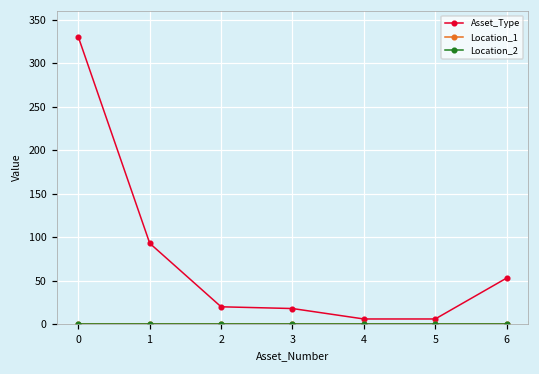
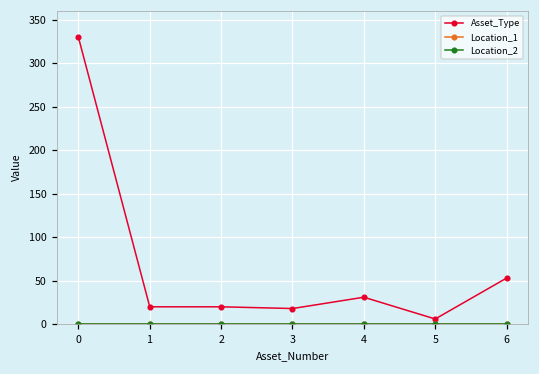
  {
    "Asset_Type": {
      "0": 330,
-     "1": 90,
+     "1": 20,
      "2": 20,
      "3": 20,
-     "4": 10,
+     "4": 30,
      "5": 10,
      "6": 50
    },
    "Location_2": {
      "0": 0,
      "1": 0,
      "2": 0,
      "3": 0,
      "4": 0,
      "5": 0,
      "6": 0
    }
  }
